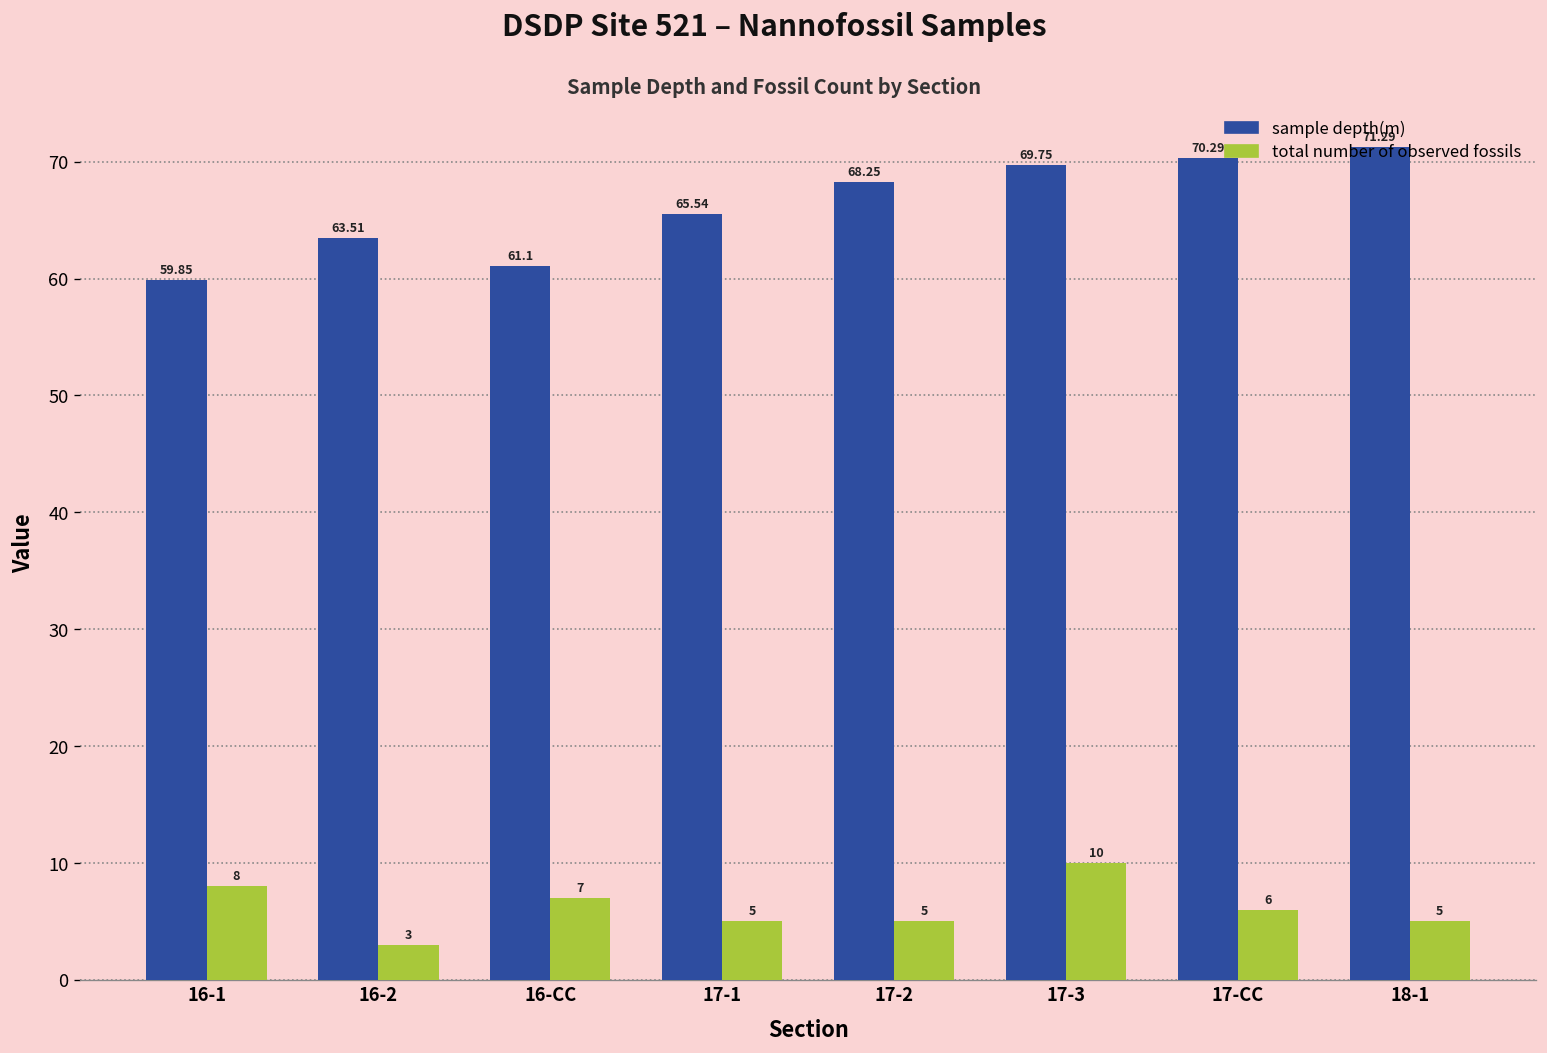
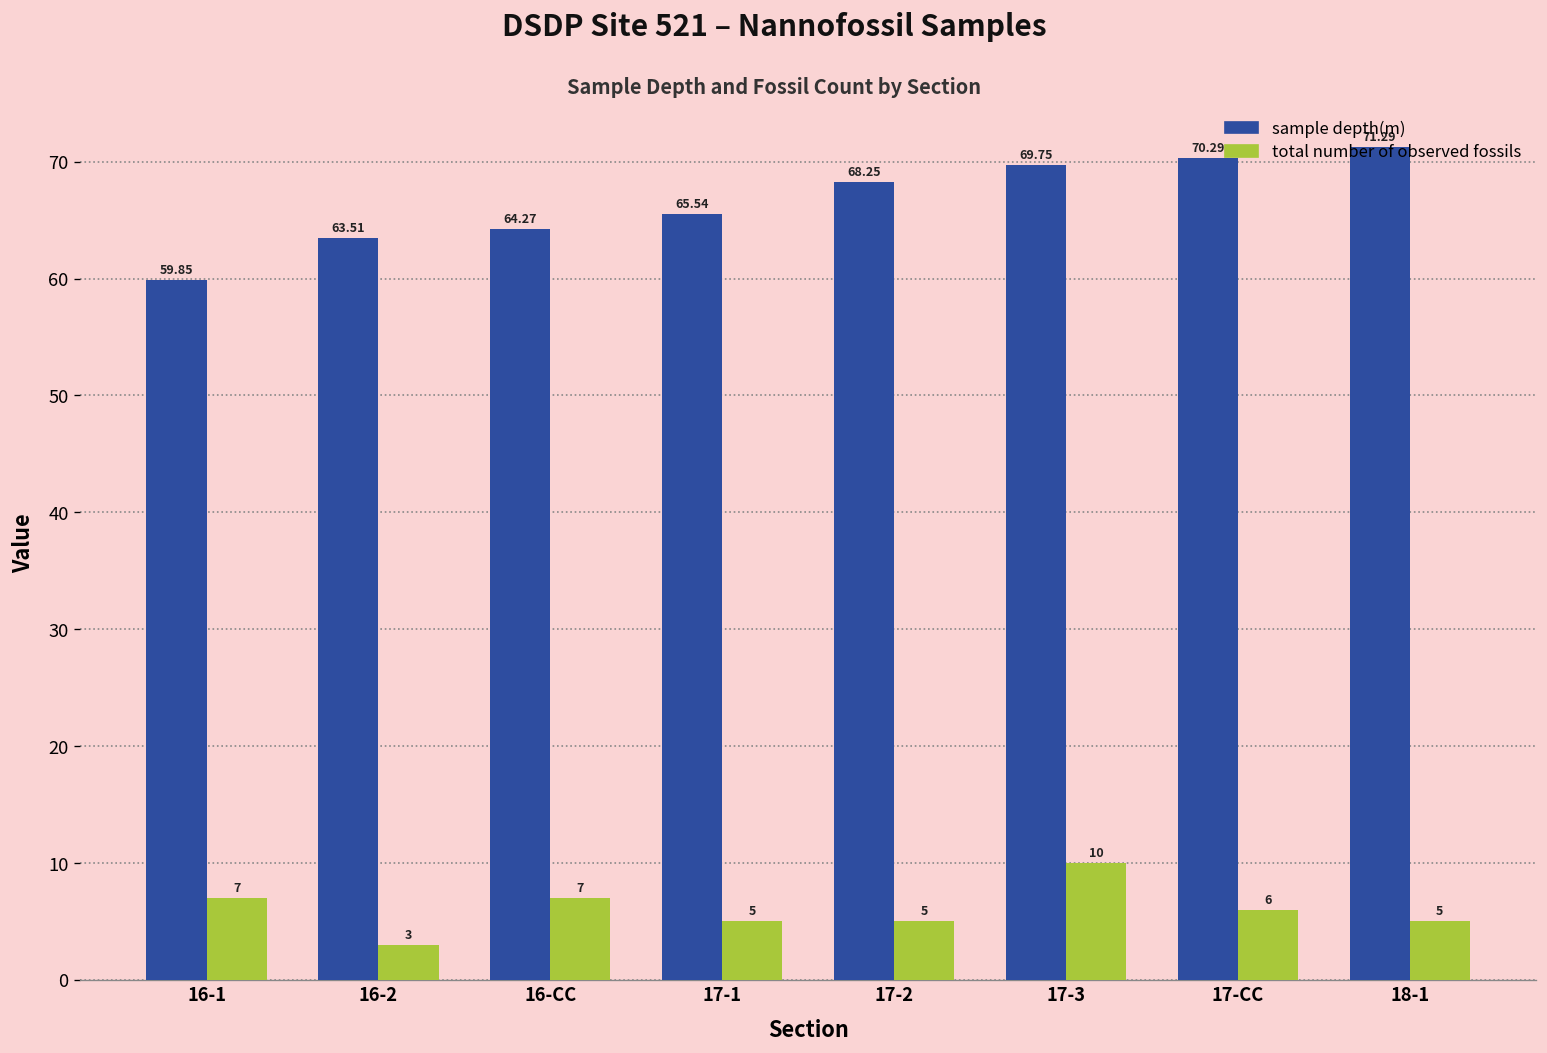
  {
    "sample depth(m)": {
      "16-1": 59.85,
      "16-2": 63.51,
-     "16-CC": 61.1,
+     "16-CC": 64.27,
      "17-1": 65.54,
      "17-2": 68.25,
      "17-3": 69.75,
      "17-CC": 70.29,
      "18-1": 71.29
    },
    "total number of observed fossils": {
-     "16-1": 8,
+     "16-1": 7,
      "16-2": 3,
      "16-CC": 7,
      "17-1": 5,
      "17-2": 5,
      "17-3": 10,
      "17-CC": 6,
      "18-1": 5
    }
  }
